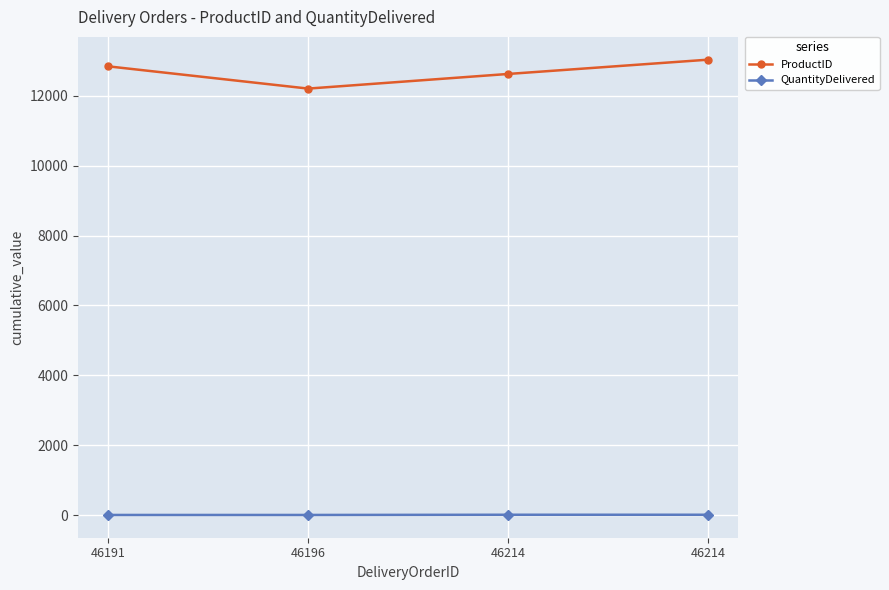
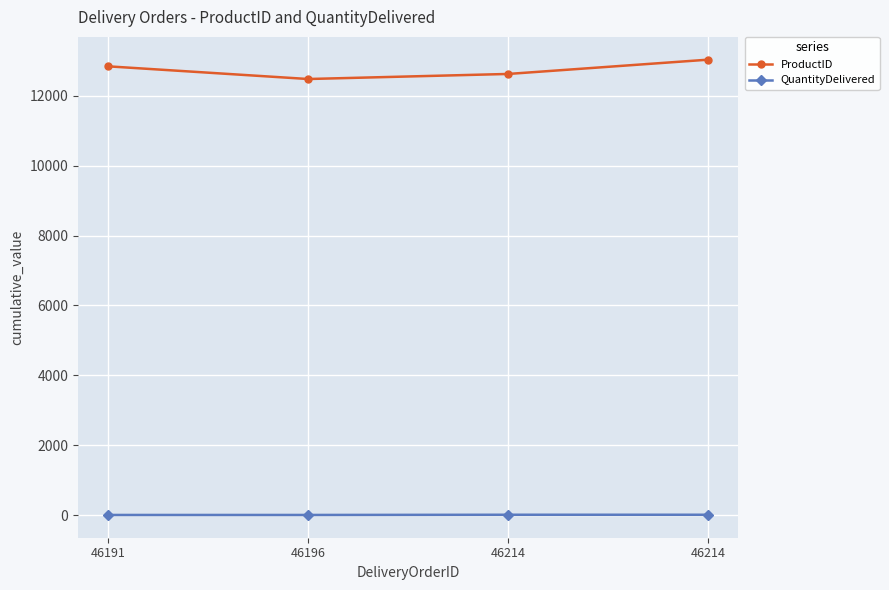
  {
    "ProductID": {
      "46191": 12800,
-     "46196": 12200
+     "46196": 12500
    },
    "QuantityDelivered": {
      "46191": 0,
      "46196": 0
    }
  }
